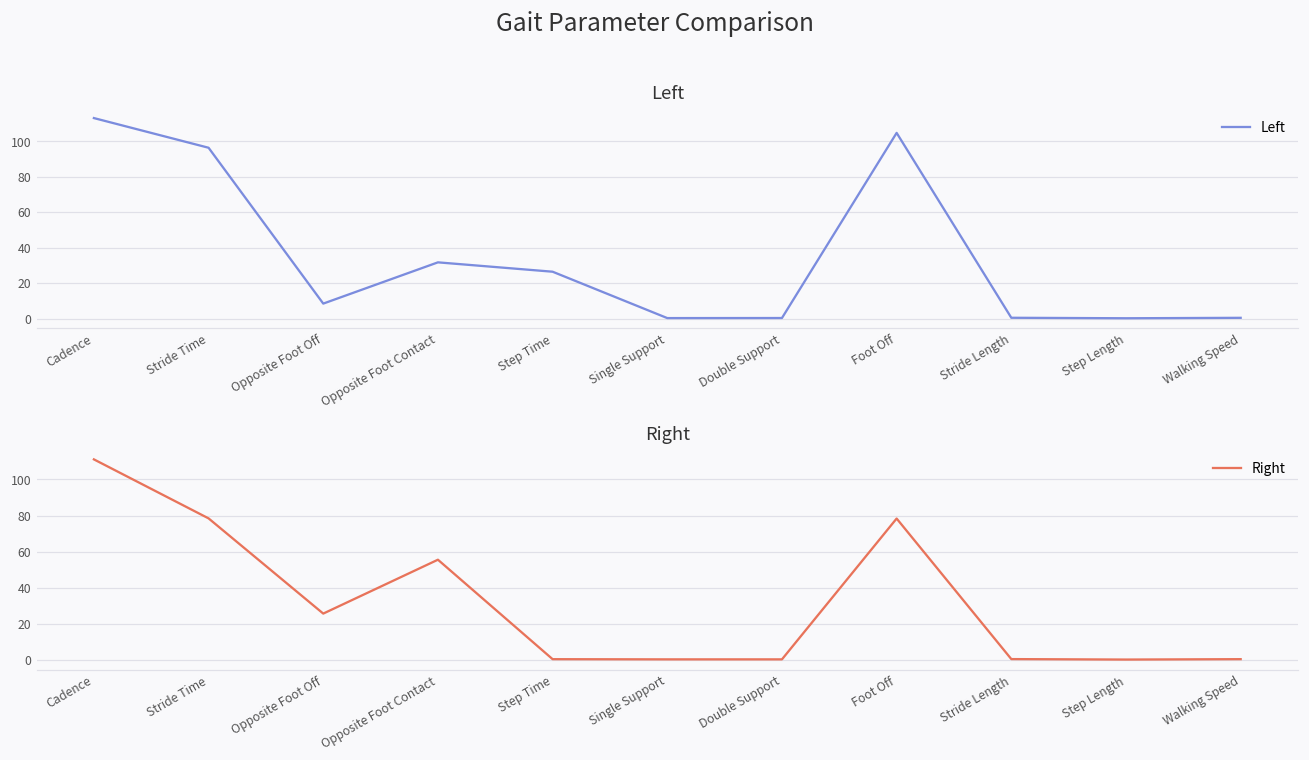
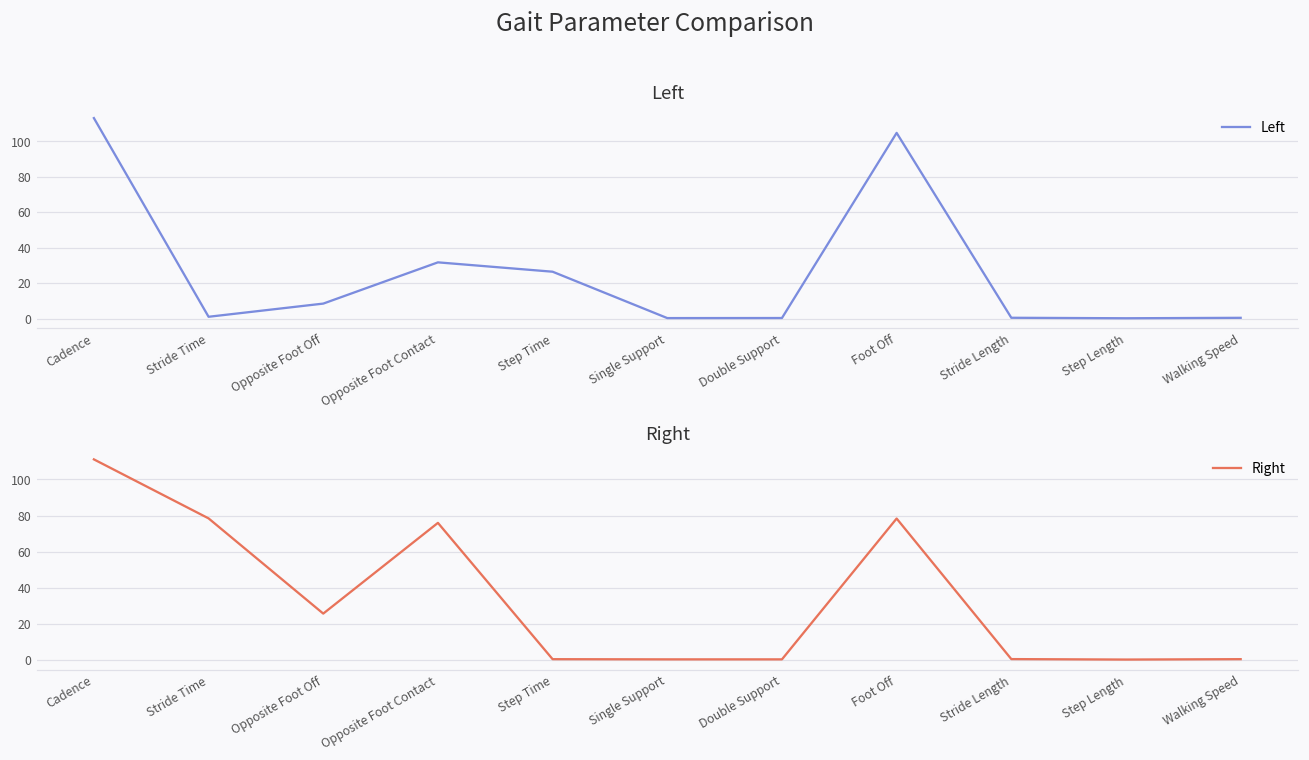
  {
    "Left": {
      "Cadence": 113,
-     "Stride Time": 96,
+     "Stride Time": 1,
      "Opposite Foot Off": 8,
      "Opposite Foot Contact": 32,
      "Step Time": 26,
      "Single Support": 0,
      "Double Support": 0,
      "Foot Off": 105,
      "Stride Length": 1,
      "Step Length": 0,
      "Walking Speed": 0
    },
    "Right": {
      "Cadence": 111,
      "Stride Time": 78,
      "Opposite Foot Off": 26,
-     "Opposite Foot Contact": 56,
+     "Opposite Foot Contact": 76,
      "Step Time": 0,
      "Single Support": 0,
      "Double Support": 0,
      "Foot Off": 78,
      "Stride Length": 1,
      "Step Length": 0,
      "Walking Speed": 0
    }
  }
